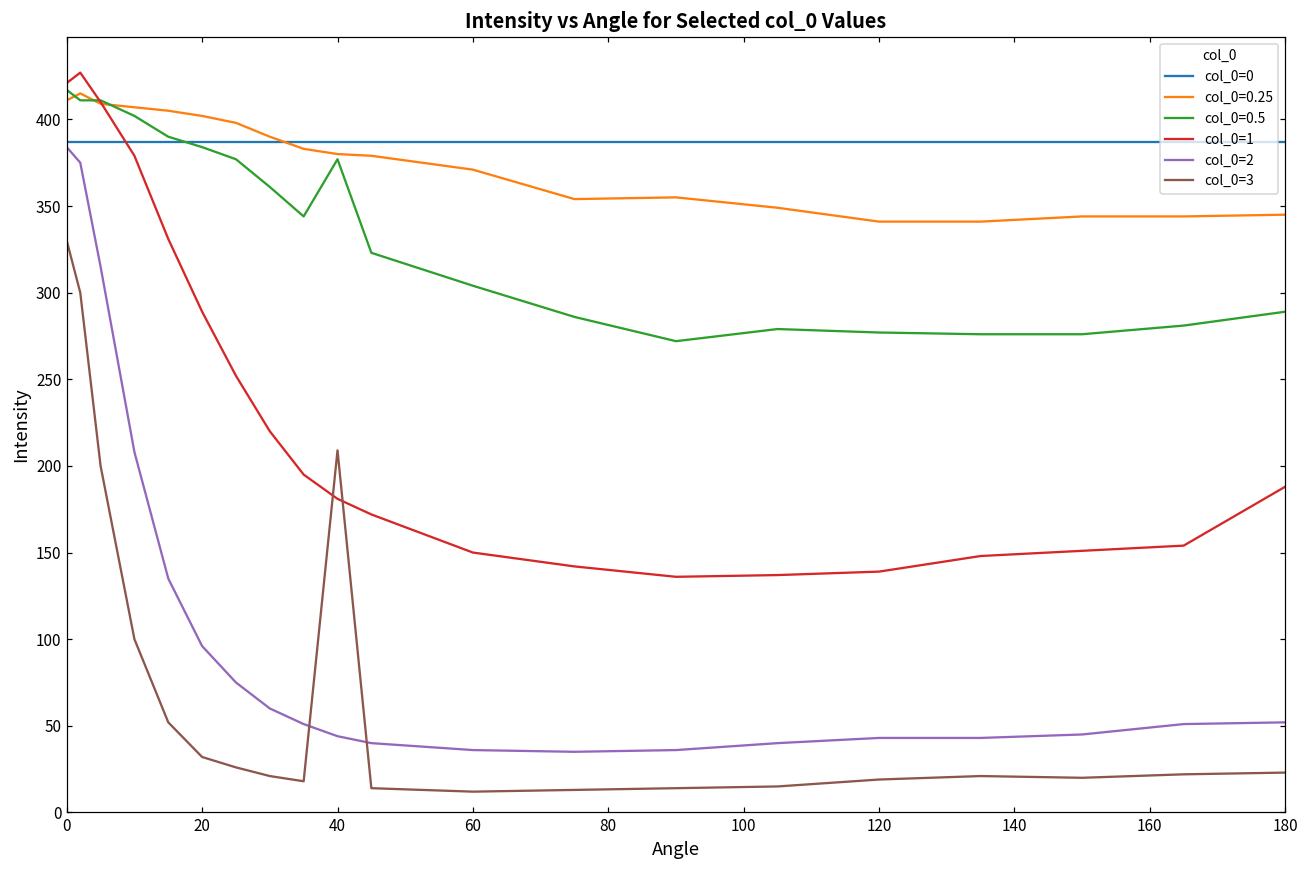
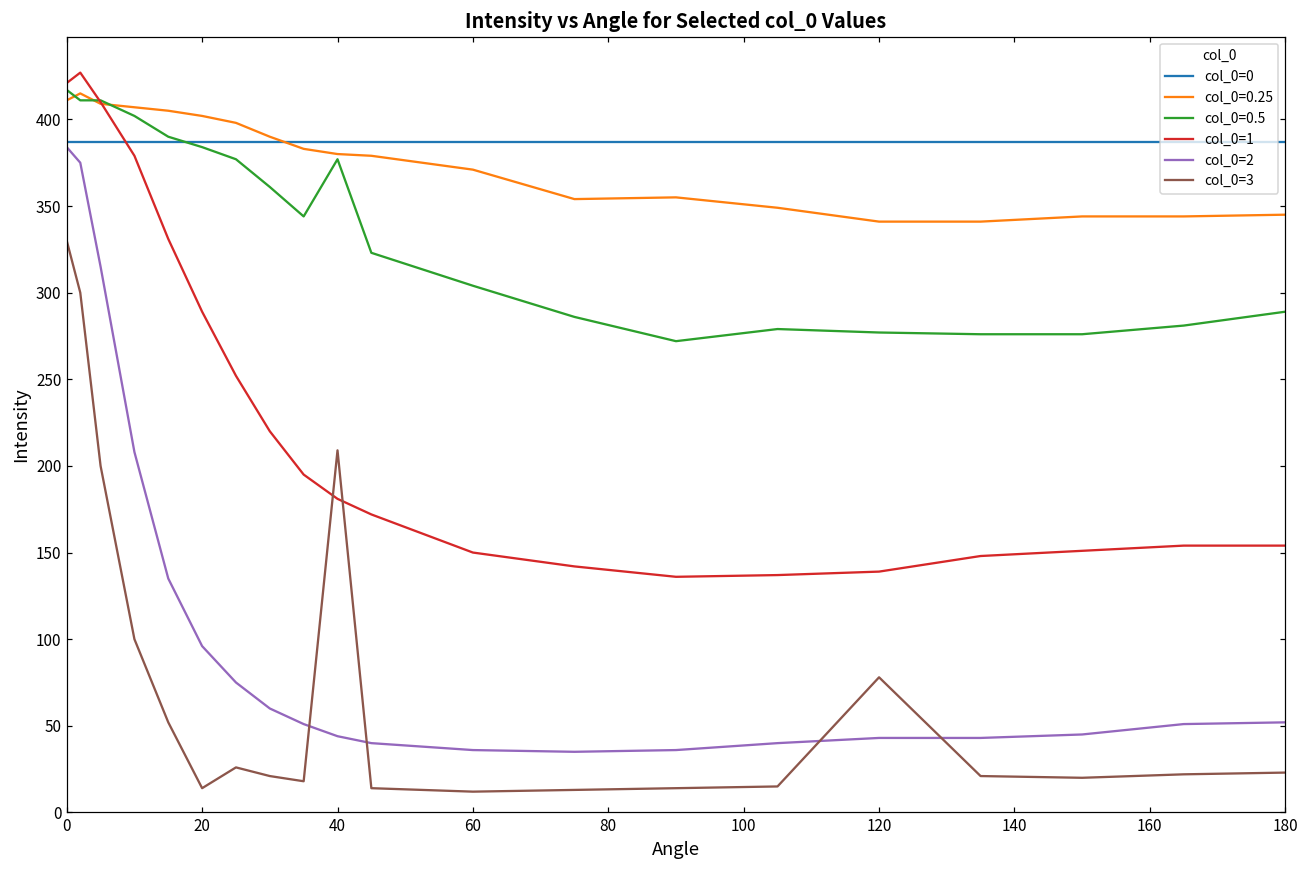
  {
    "col_0=0": {
      "0": 387,
      "20": 387,
      "40": 387,
      "60": 387,
      "120": 387,
      "180": 387
    },
    "col_0=0.25": {
      "0": 411,
      "20": 402,
      "40": 380,
      "60": 371,
      "120": 341,
      "180": 345
    },
    "col_0=0.5": {
      "0": 417,
      "20": 384,
      "40": 377,
      "60": 304,
      "120": 277,
      "180": 289
    },
    "col_0=1": {
      "0": 421,
      "20": 289,
      "40": 181,
      "60": 150,
      "120": 139,
-     "180": 188
+     "180": 154
    },
    "col_0=2": {
      "0": 384,
      "20": 96,
      "40": 44,
      "60": 36,
      "120": 43,
      "180": 52
    },
    "col_0=3": {
      "0": 330,
-     "20": 32,
+     "20": 14,
      "40": 209,
      "60": 12,
-     "120": 19,
+     "120": 78,
      "180": 23
    }
  }
